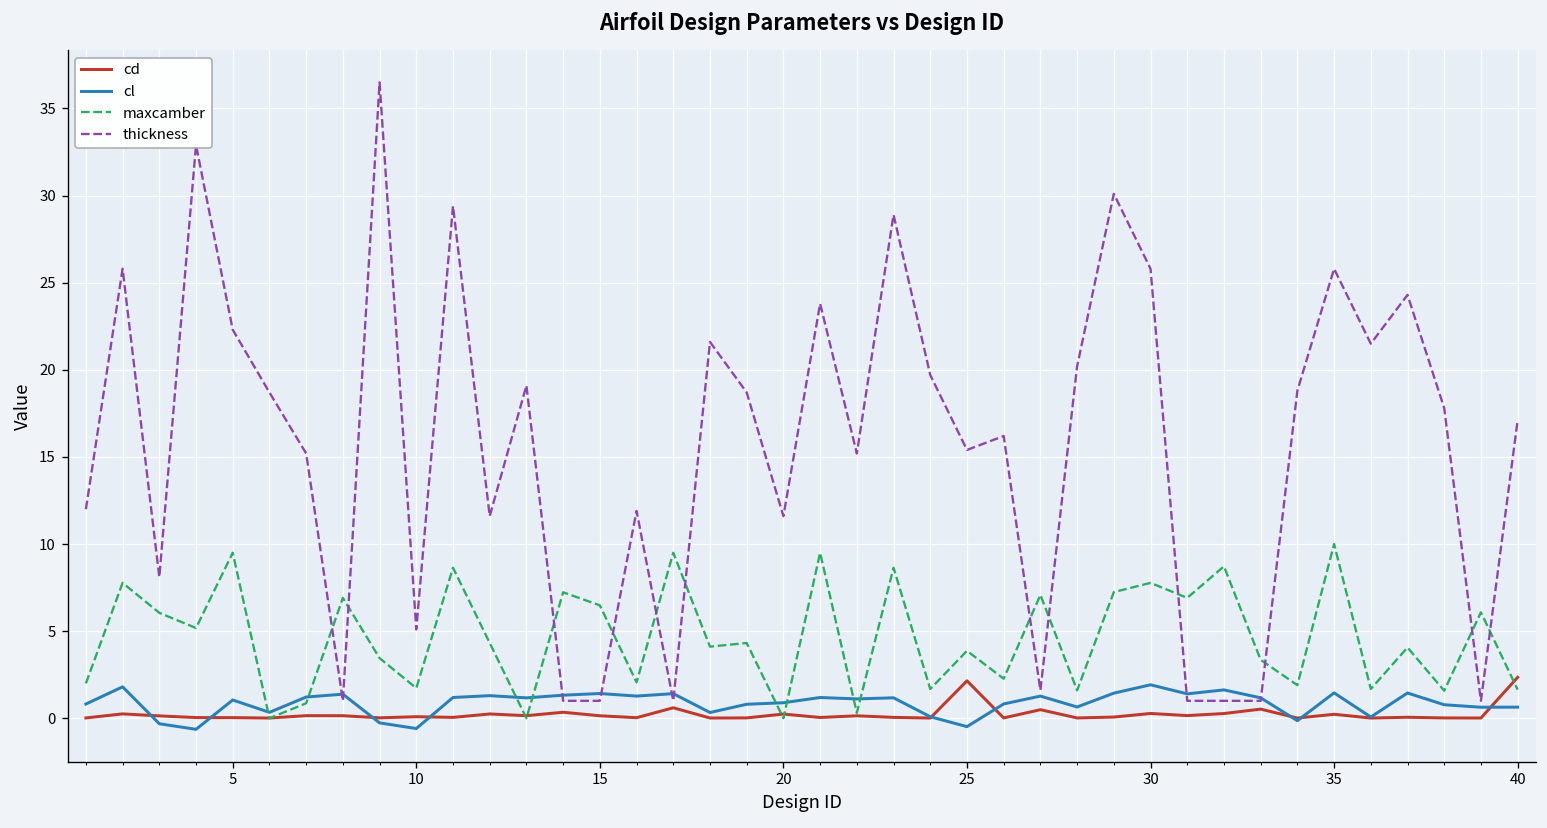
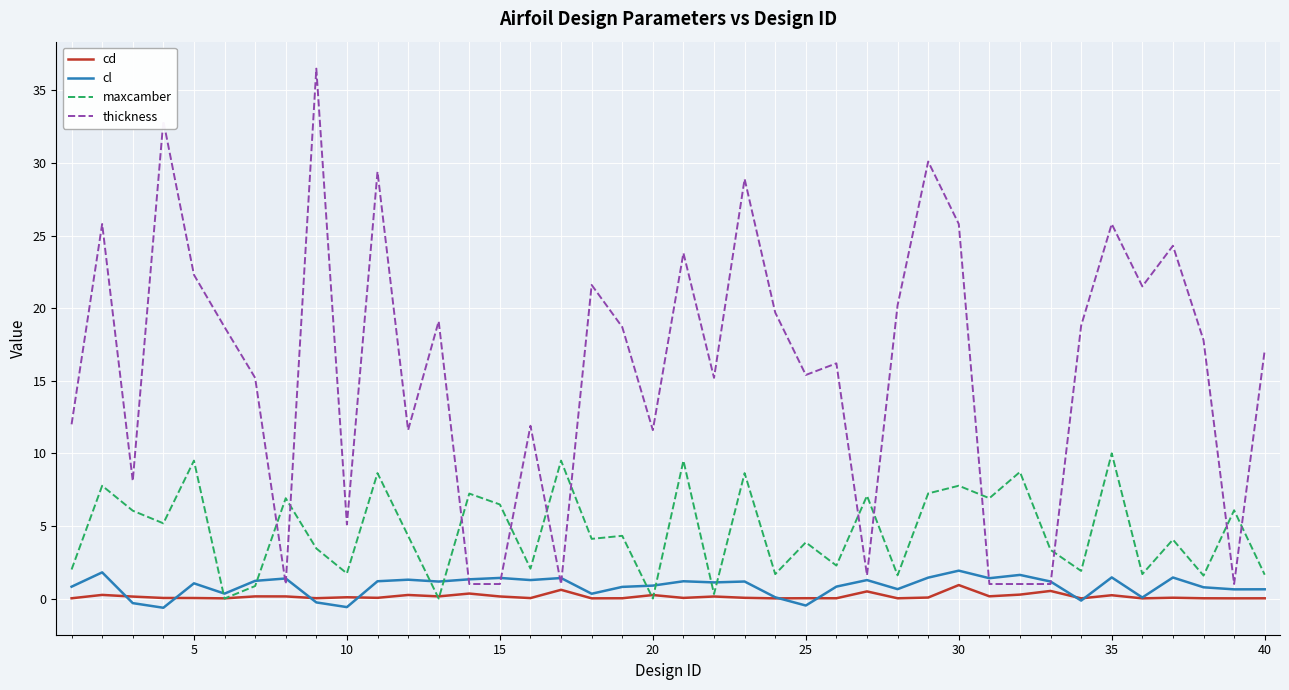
  {
    "cd": {
      "5": 0.0,
      "10": 0.1,
      "15": 0.1,
      "20": 0.2,
-     "25": 2.1,
-     "30": 0.3,
+     "25": 0.0,
+     "30": 0.9,
      "35": 0.2,
-     "40": 2.3
+     "40": 0.0
    },
    "cl": {
      "5": 1.0,
      "10": -0.6,
      "15": 1.4,
      "20": 0.9,
      "25": -0.5,
      "30": 1.9,
      "35": 1.5,
      "40": 0.6
    },
    "maxcamber": {
      "5": 9.5,
      "10": 1.7,
      "15": 6.5,
      "20": 0.0,
      "25": 3.9,
      "30": 7.8,
      "35": 10.0,
      "40": 1.6
    },
    "thickness": {
      "5": 22.3,
      "10": 5.1,
      "15": 1.0,
      "20": 11.6,
      "25": 15.4,
      "30": 25.8,
      "35": 25.8,
      "40": 17.1
    }
  }
